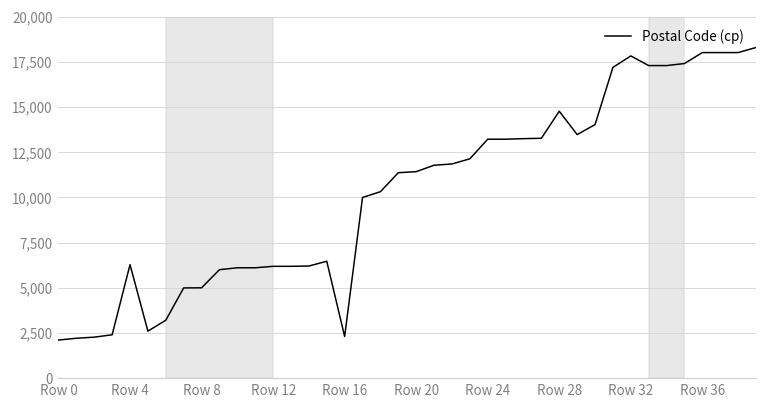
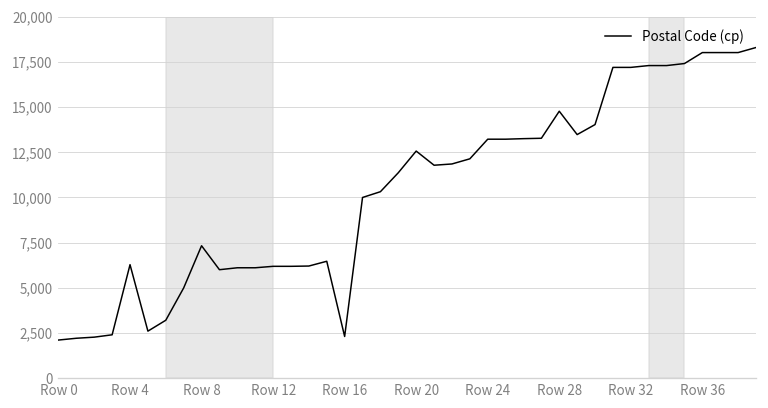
  {
    "Row 0": "2,100",
    "Row 4": "6,300",
-   "Row 8": "5,000",
+   "Row 8": "7,300",
    "Row 12": "6,200",
    "Row 16": "2,300",
-   "Row 20": "11,400",
+   "Row 20": "12,600",
    "Row 24": "13,200",
    "Row 28": "14,800",
-   "Row 32": "17,800",
+   "Row 32": "17,200",
    "Row 36": "18,000"
  }
